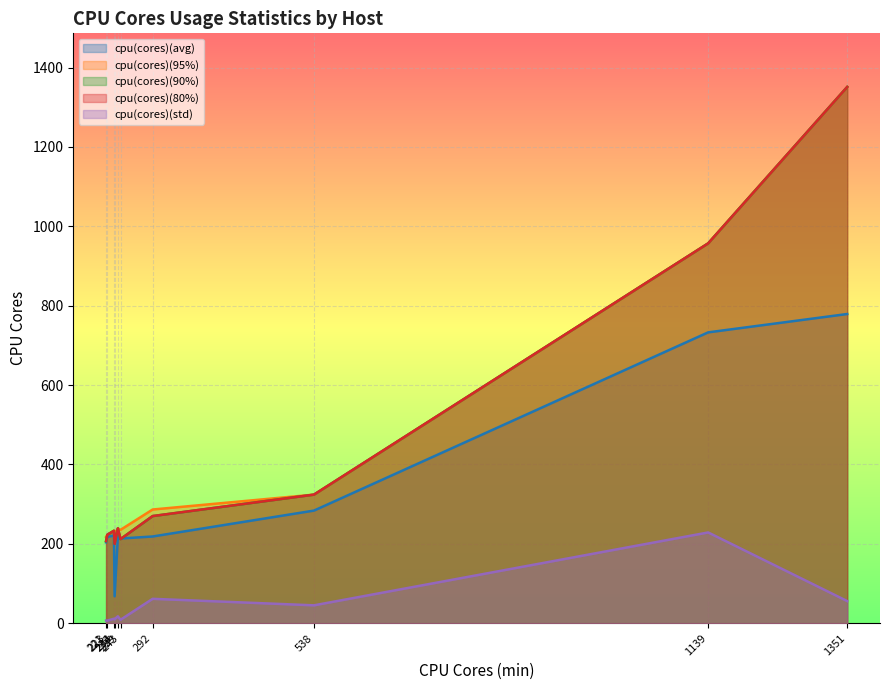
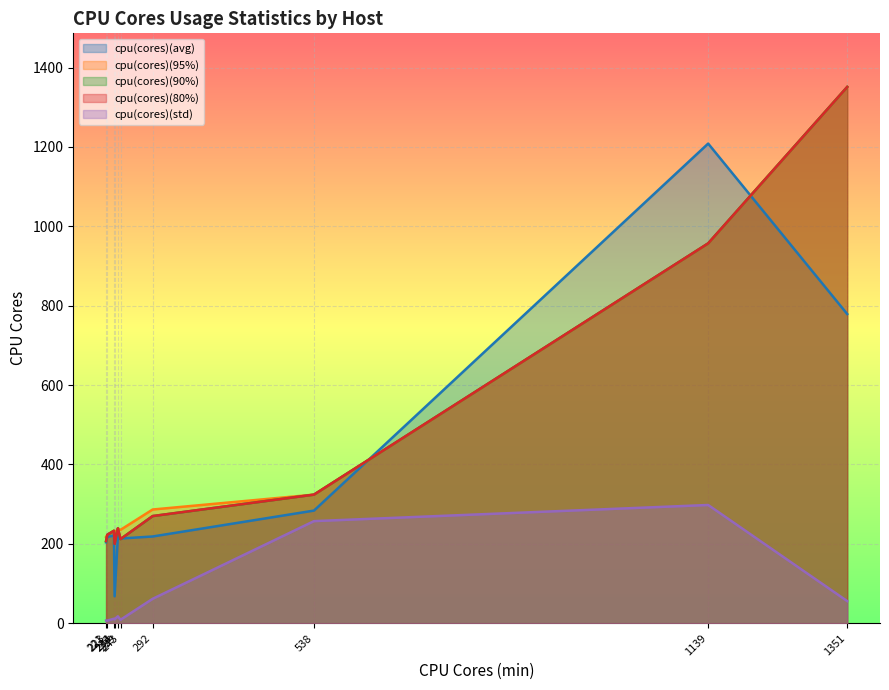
  {
    "cpu(cores)(avg)": {
      "234": 70,
      "239": 220,
      "292": 220,
      "538": 280,
-     "1139": 730,
+     "1139": 1210,
      "1351": 780
    },
    "cpu(cores)(std)": {
      "221": 10,
      "223": 10,
      "233": 10,
      "234": 10,
      "239": 20,
      "243": 10,
      "292": 60,
-     "538": 50,
-     "1139": 230,
+     "538": 260,
+     "1139": 300,
      "1351": 60
    }
  }
